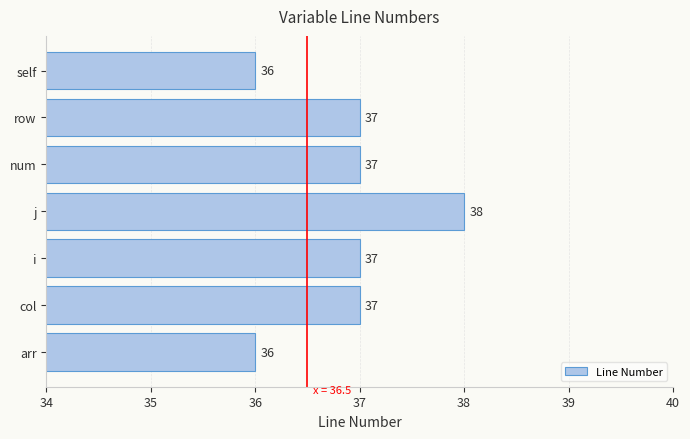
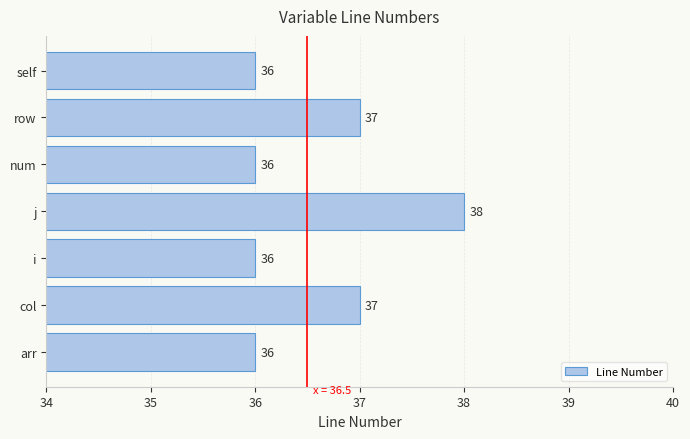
  {
    "self": 36,
    "row": 37,
-   "num": 37,
+   "num": 36,
    "j": 38,
-   "i": 37,
+   "i": 36,
    "col": 37,
    "arr": 36
  }
